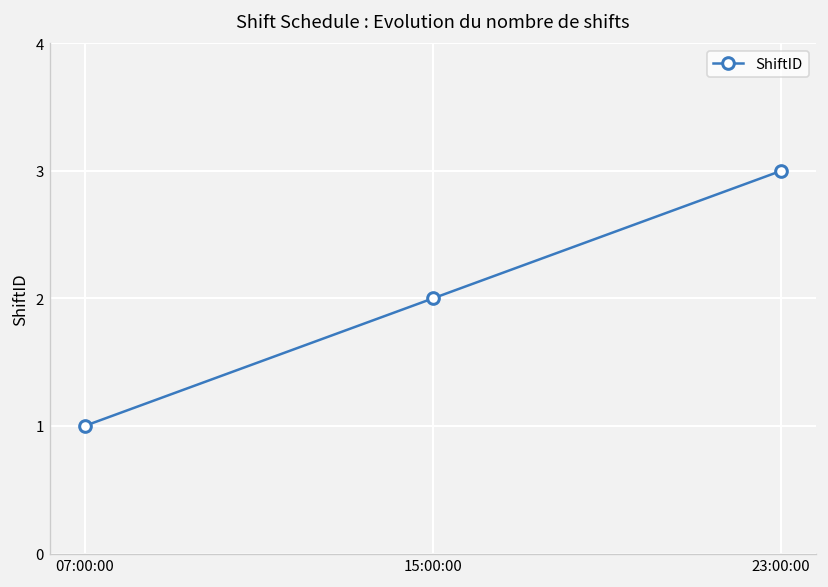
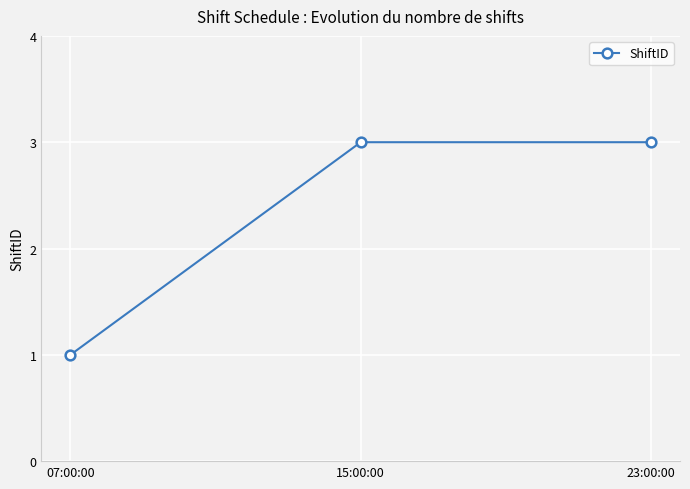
  {
    "07:00:00": 1,
-   "15:00:00": 2,
+   "15:00:00": 3,
    "23:00:00": 3
  }
